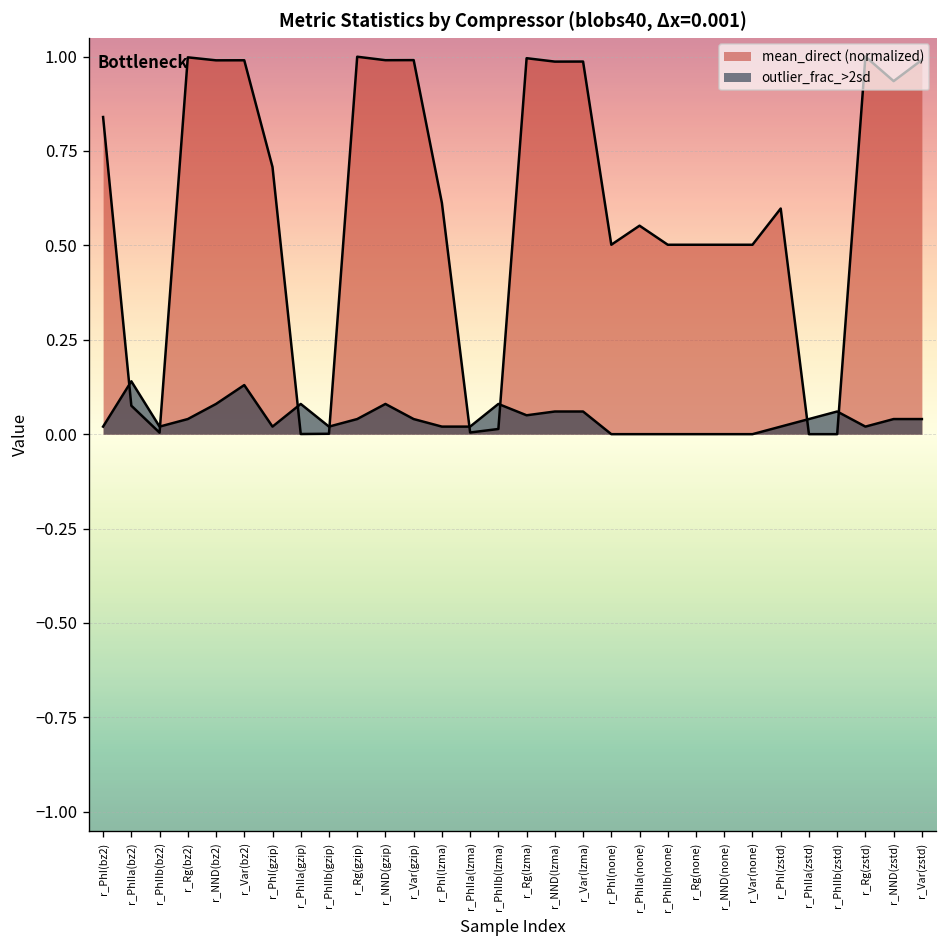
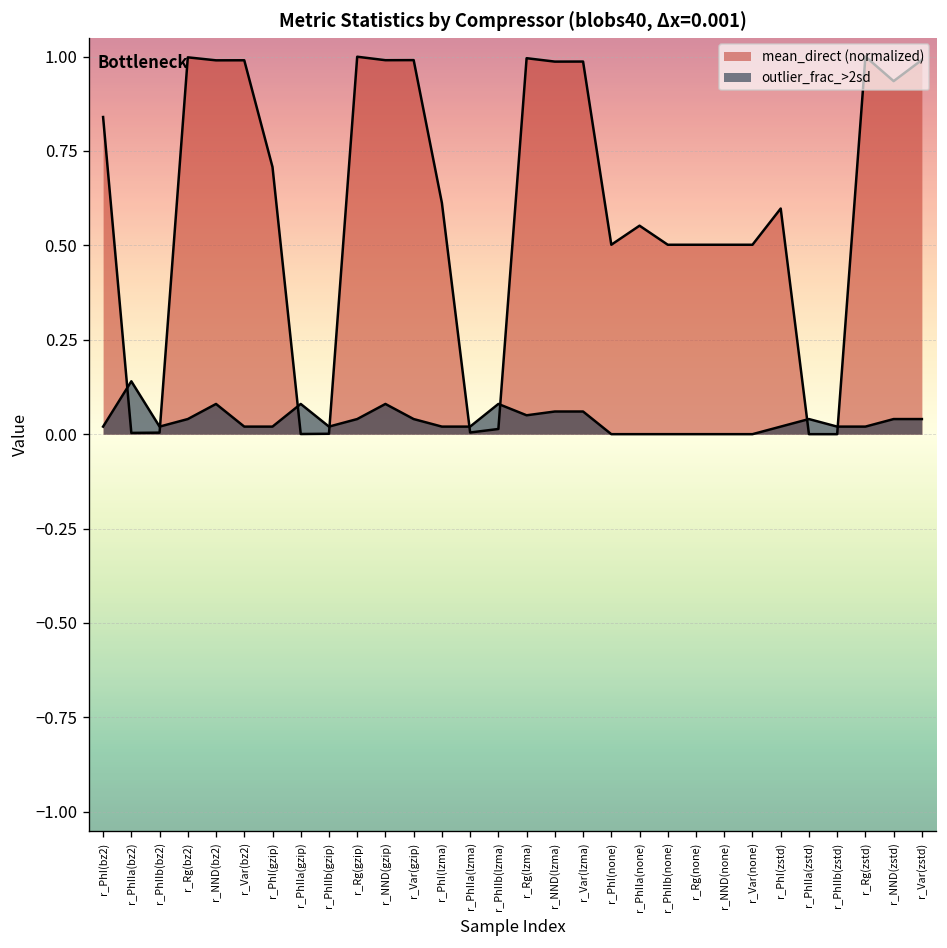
  {
    "mean_direct (normalized)": {
      "r_PhI(bz2)": 0.84,
-     "r_PhIIa(bz2)": 0.08,
+     "r_PhIIa(bz2)": 0.00,
      "r_PhIIb(bz2)": 0.00,
      "r_Rg(bz2)": 1.00,
      "r_NND(bz2)": 0.99,
      "r_Var(bz2)": 0.99,
      "r_PhI(gzip)": 0.71,
      "r_PhIIa(gzip)": 0.00,
      "r_PhIIb(gzip)": 0.00,
      "r_Rg(gzip)": 1.00,
      "r_NND(gzip)": 0.99,
      "r_Var(gzip)": 0.99,
      "r_PhI(lzma)": 0.61,
      "r_PhIIa(lzma)": 0.00,
      "r_PhIIb(lzma)": 0.01,
      "r_Rg(lzma)": 1.00,
      "r_NND(lzma)": 0.99,
      "r_Var(lzma)": 0.99,
      "r_PhI(none)": 0.50,
      "r_PhIIa(none)": 0.55,
      "r_PhIIb(none)": 0.50,
      "r_Rg(none)": 0.50,
      "r_NND(none)": 0.50,
      "r_Var(none)": 0.50,
      "r_PhI(zstd)": 0.60,
      "r_PhIIa(zstd)": 0.00,
      "r_PhIIb(zstd)": 0.00
    },
    "outlier_frac_>2sd": {
      "r_PhI(bz2)": 0.02,
      "r_PhIIa(bz2)": 0.14,
      "r_PhIIb(bz2)": 0.02,
      "r_Rg(bz2)": 0.04,
      "r_NND(bz2)": 0.08,
-     "r_Var(bz2)": 0.13,
+     "r_Var(bz2)": 0.02,
      "r_PhI(gzip)": 0.02,
      "r_PhIIa(gzip)": 0.08,
      "r_PhIIb(gzip)": 0.02,
      "r_Rg(gzip)": 0.04,
      "r_NND(gzip)": 0.08,
      "r_Var(gzip)": 0.04,
      "r_PhI(lzma)": 0.02,
      "r_PhIIa(lzma)": 0.02,
      "r_PhIIb(lzma)": 0.08,
      "r_Rg(lzma)": 0.05,
      "r_NND(lzma)": 0.06,
      "r_Var(lzma)": 0.06,
      "r_PhI(none)": 0.00,
      "r_PhIIa(none)": 0.00,
      "r_PhIIb(none)": 0.00,
      "r_Rg(none)": 0.00,
      "r_NND(none)": 0.00,
      "r_Var(none)": 0.00,
      "r_PhI(zstd)": 0.02,
      "r_PhIIa(zstd)": 0.04,
-     "r_PhIIb(zstd)": 0.06,
+     "r_PhIIb(zstd)": 0.02,
      "r_Rg(zstd)": 0.02,
      "r_NND(zstd)": 0.04,
      "r_Var(zstd)": 0.04
    }
  }
